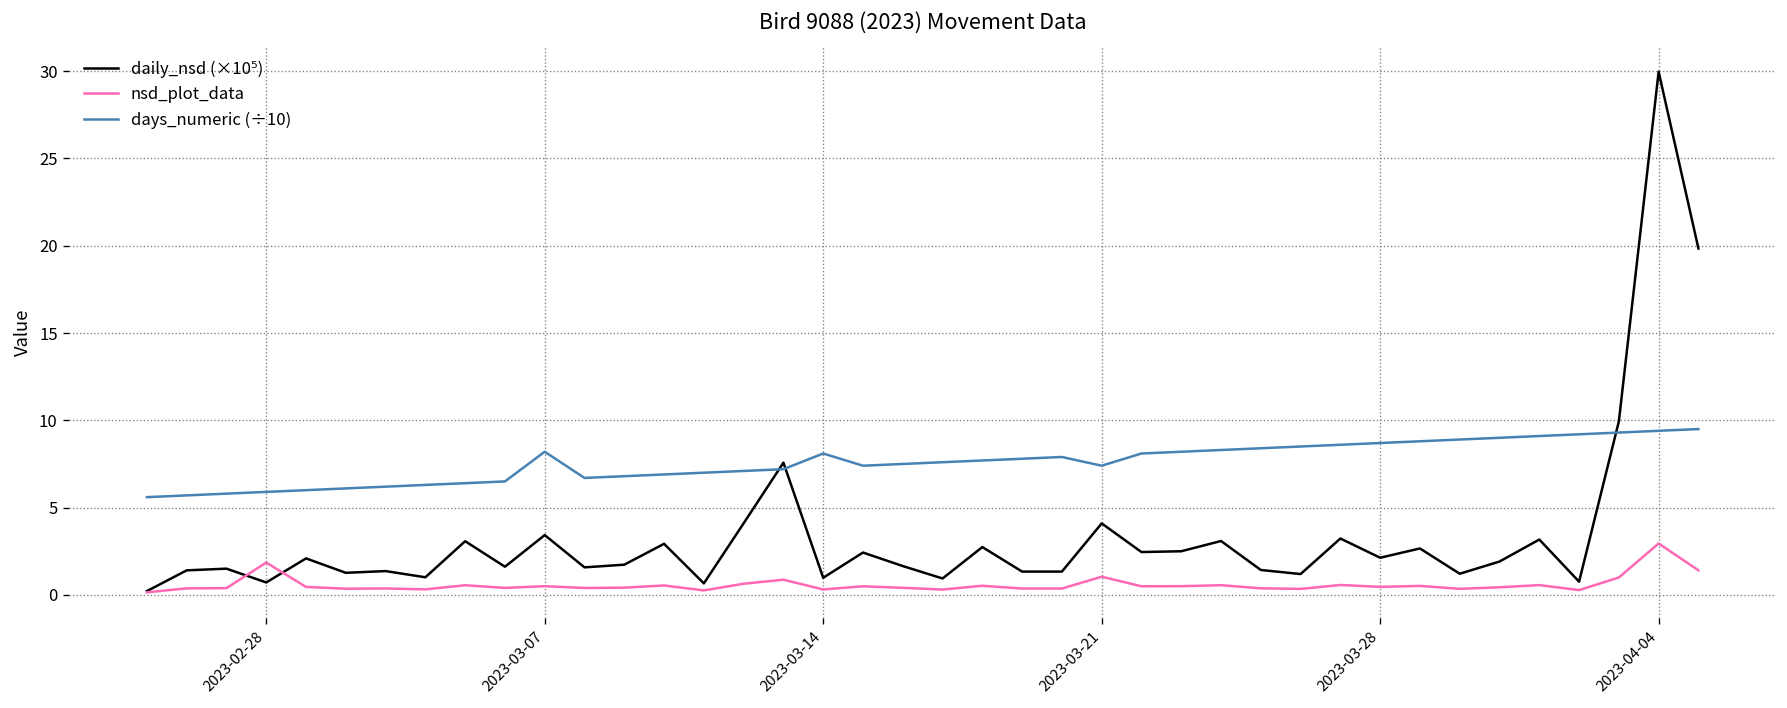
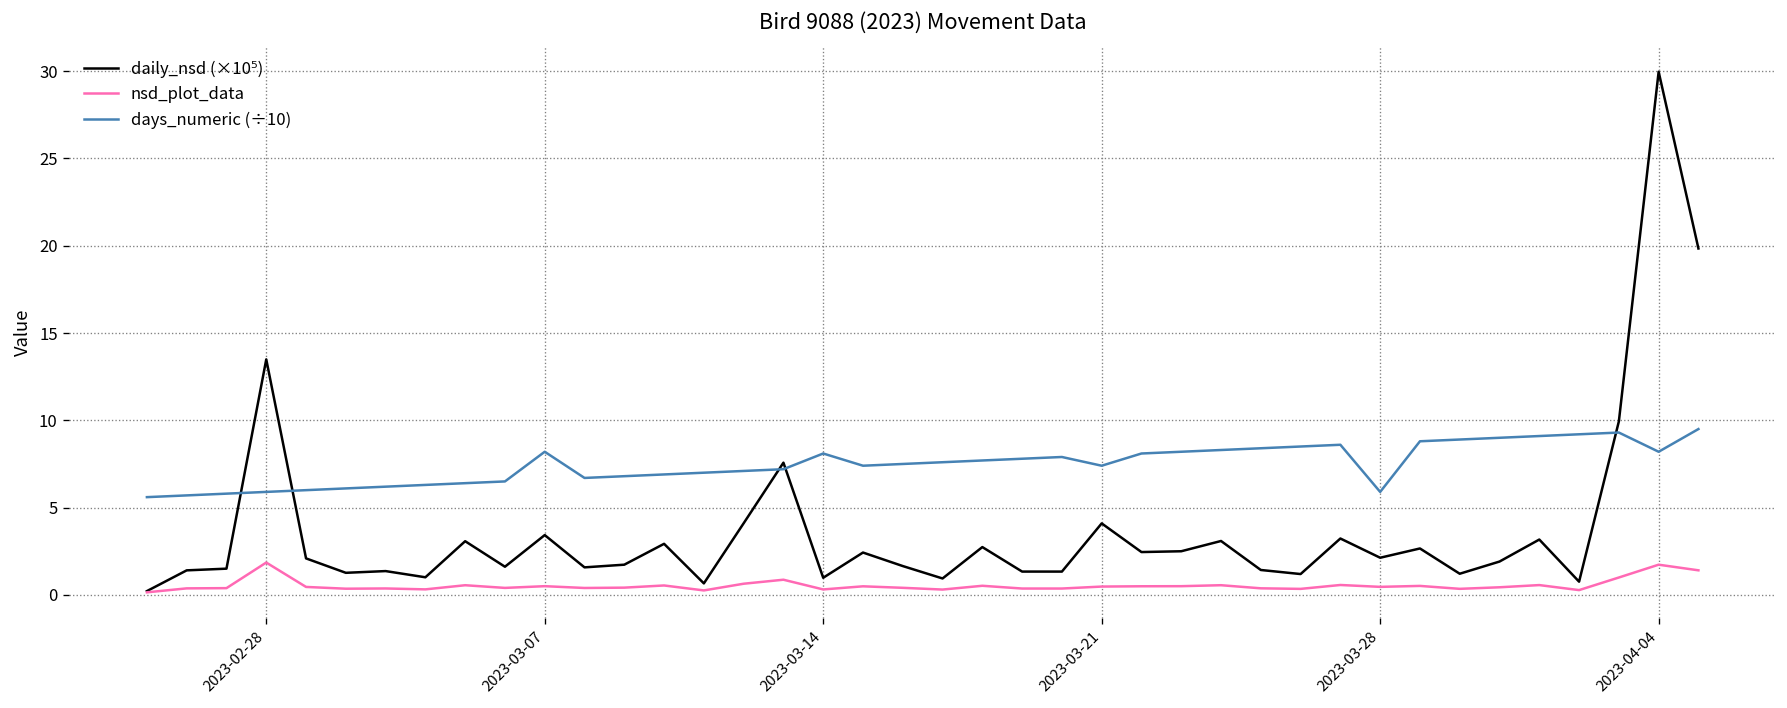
  {
    "daily_nsd (×10⁵)": {
-     "2023-02-28": 0.7,
+     "2023-02-28": 13.5,
      "2023-03-07": 3.4,
      "2023-03-14": 1.0,
      "2023-03-21": 4.1,
      "2023-03-28": 2.1,
      "2023-04-04": 30.0
    },
    "nsd_plot_data": {
      "2023-02-28": 1.9,
      "2023-03-07": 0.5,
      "2023-03-14": 0.3,
-     "2023-03-21": 1.0,
+     "2023-03-21": 0.5,
      "2023-03-28": 0.5,
-     "2023-04-04": 2.9
+     "2023-04-04": 1.7
    },
    "days_numeric (÷10)": {
      "2023-02-28": 5.9,
      "2023-03-07": 8.2,
      "2023-03-14": 8.1,
      "2023-03-21": 7.4,
-     "2023-03-28": 8.7,
-     "2023-04-04": 9.4
+     "2023-03-28": 5.9,
+     "2023-04-04": 8.2
    }
  }
